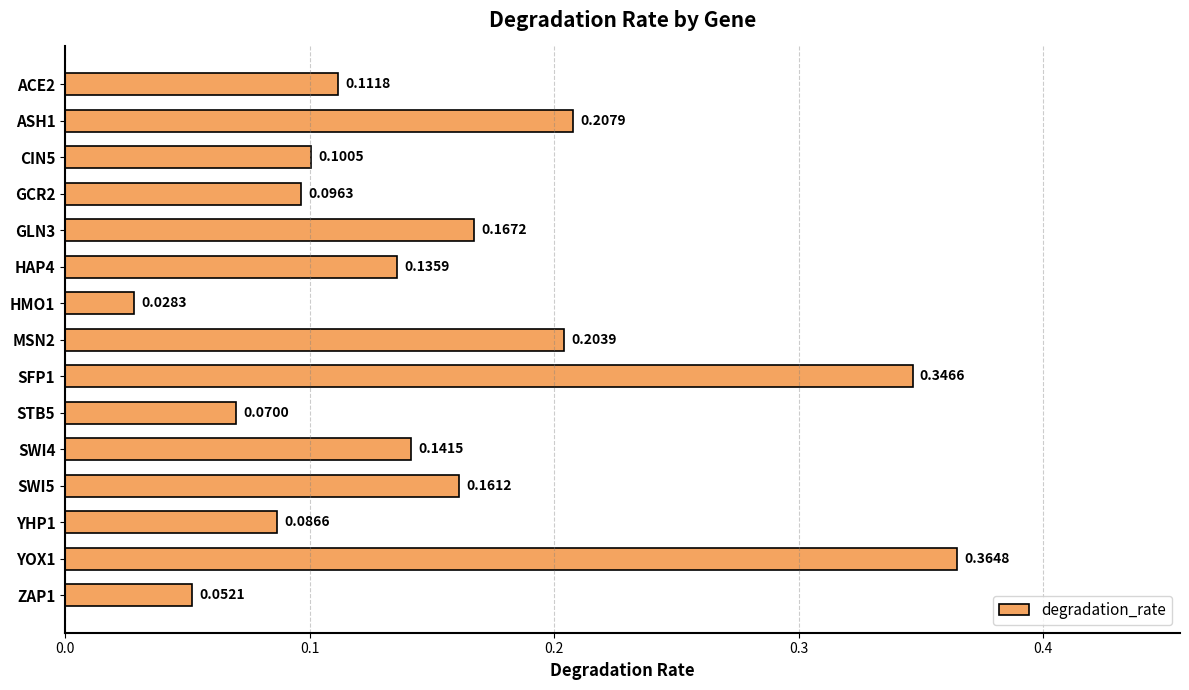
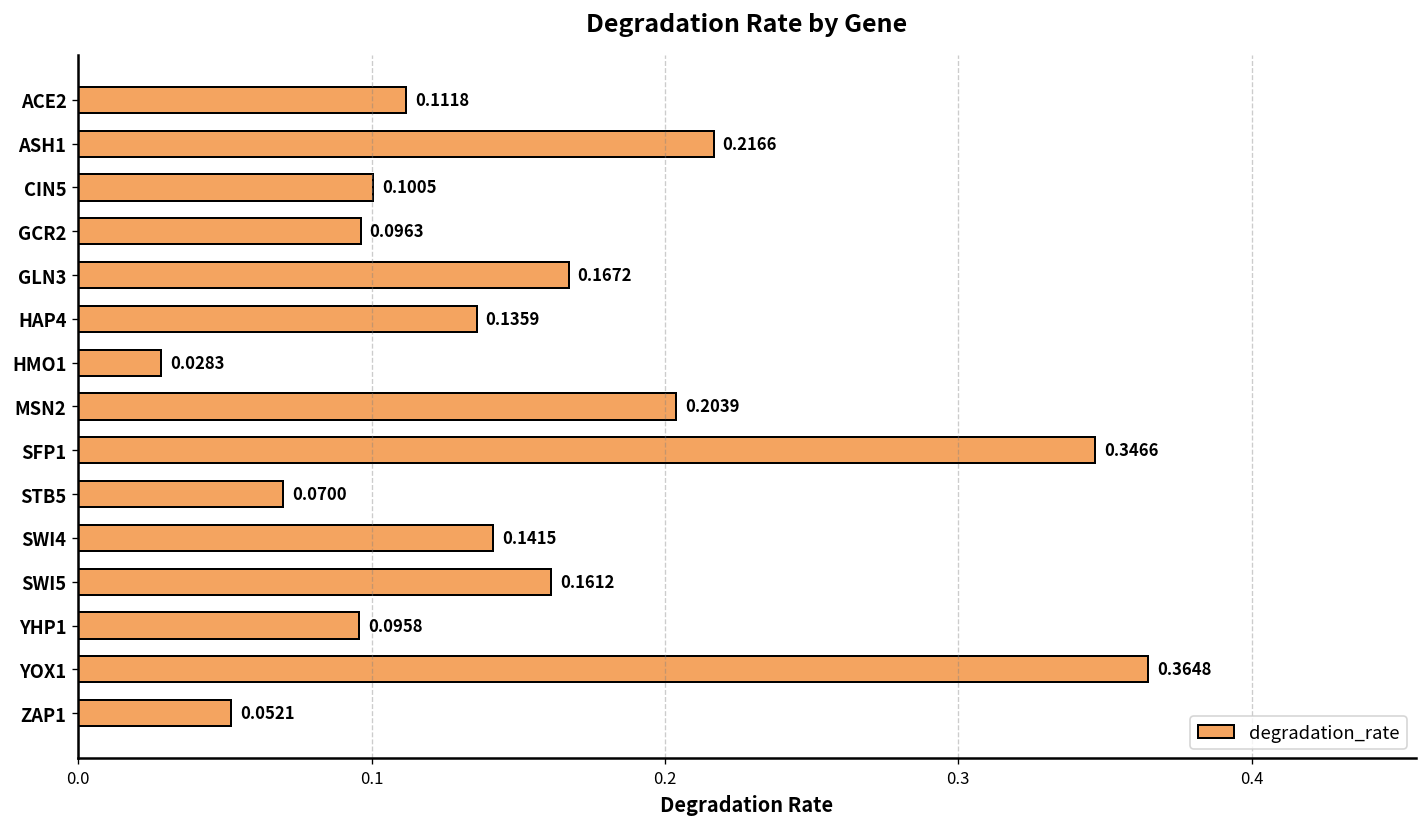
  {
    "ACE2": 0.1118,
-   "ASH1": 0.2079,
+   "ASH1": 0.2166,
    "CIN5": 0.1005,
    "GCR2": 0.0963,
    "GLN3": 0.1672,
    "HAP4": 0.1359,
    "HMO1": 0.0283,
    "MSN2": 0.2039,
    "SFP1": 0.3466,
    "STB5": 0.0700,
    "SWI4": 0.1415,
    "SWI5": 0.1612,
-   "YHP1": 0.0866,
+   "YHP1": 0.0958,
    "YOX1": 0.3648,
    "ZAP1": 0.0521
  }
